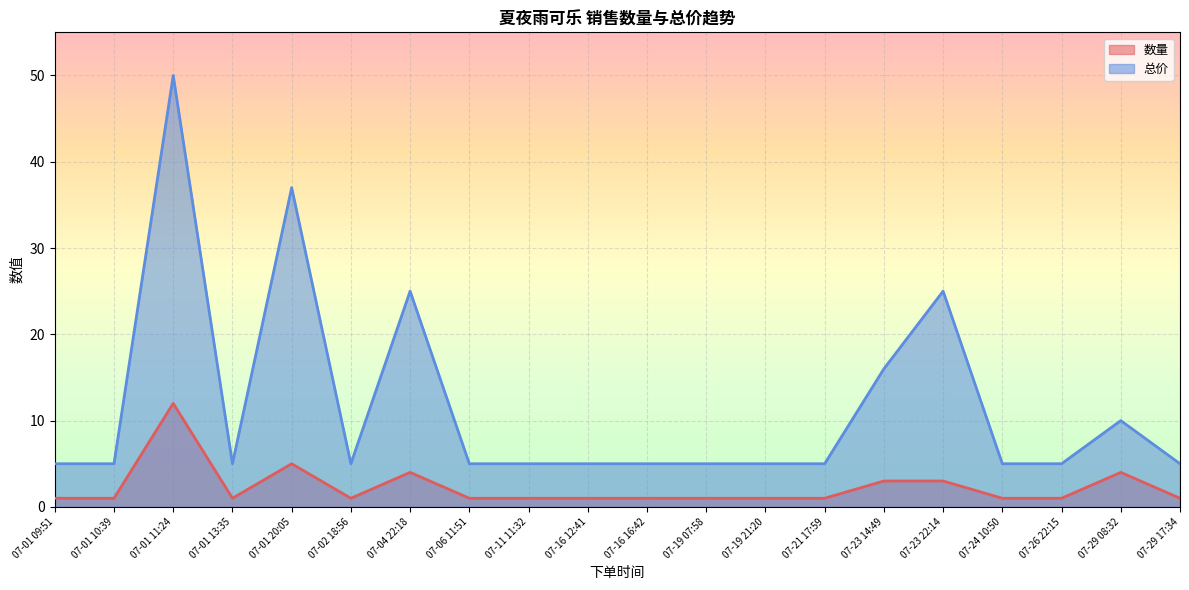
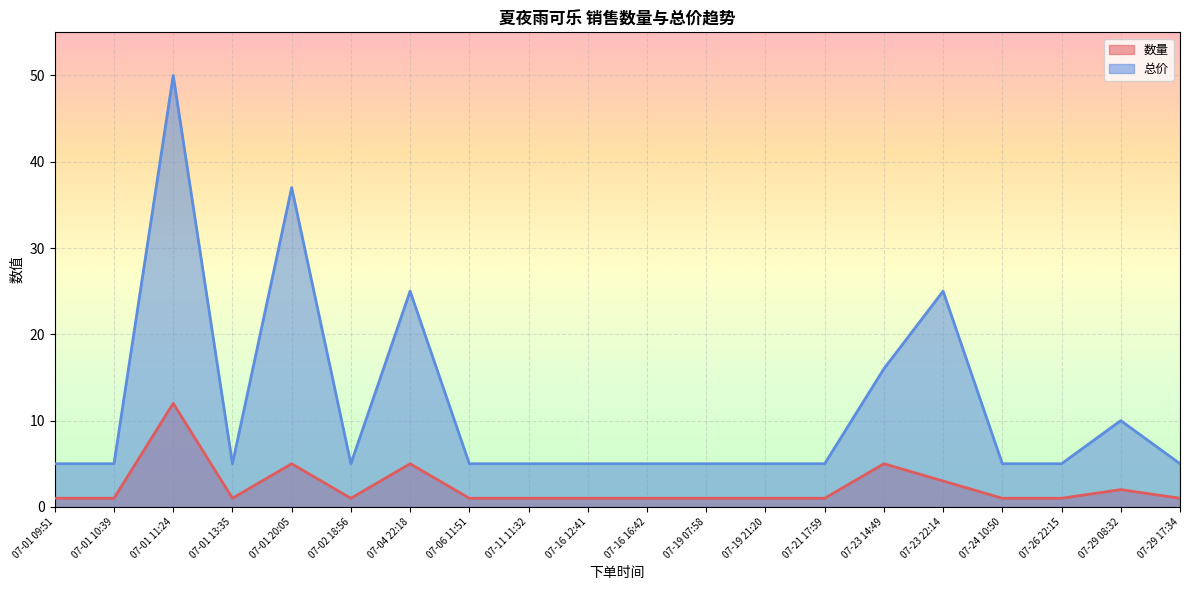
  {
    "数量": {
      "07-01 09:51": 1,
      "07-01 10:39": 1,
      "07-01 11:24": 12,
      "07-01 13:35": 1,
      "07-01 20:05": 5,
      "07-02 18:56": 1,
-     "07-04 22:18": 4,
+     "07-04 22:18": 5,
      "07-06 11:51": 1,
      "07-11 11:32": 1,
      "07-16 12:41": 1,
      "07-16 16:42": 1,
      "07-19 07:58": 1,
      "07-19 21:20": 1,
      "07-21 17:59": 1,
-     "07-23 14:49": 3,
+     "07-23 14:49": 5,
      "07-23 22:14": 3,
      "07-24 10:50": 1,
      "07-26 22:15": 1,
-     "07-29 08:32": 4,
+     "07-29 08:32": 2,
      "07-29 17:34": 1
    },
    "总价": {
      "07-01 09:51": 5,
      "07-01 10:39": 5,
      "07-01 11:24": 50,
      "07-01 13:35": 5,
      "07-01 20:05": 37,
      "07-02 18:56": 5,
      "07-04 22:18": 25,
      "07-06 11:51": 5,
      "07-11 11:32": 5,
      "07-16 12:41": 5,
      "07-16 16:42": 5,
      "07-19 07:58": 5,
      "07-19 21:20": 5,
      "07-21 17:59": 5,
      "07-23 14:49": 16,
      "07-23 22:14": 25,
      "07-24 10:50": 5,
      "07-26 22:15": 5,
      "07-29 08:32": 10,
      "07-29 17:34": 5
    }
  }
